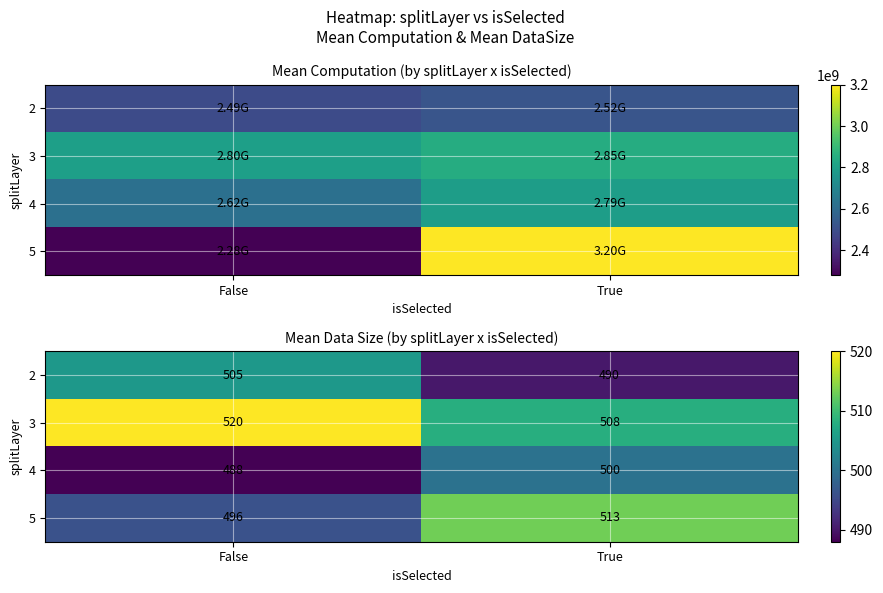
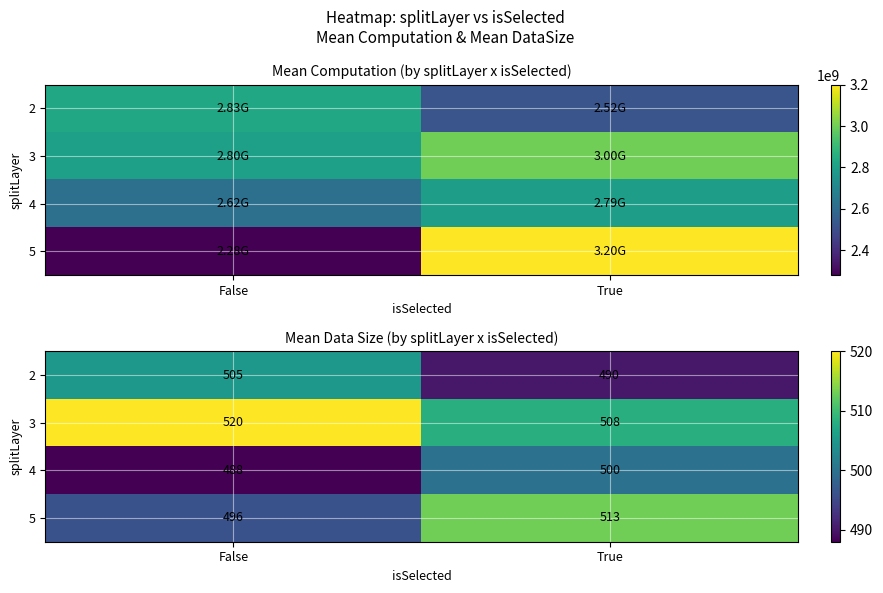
  {
    "Mean Computation (by splitLayer x isSelected)": {
      "2": {
-       "False": "2.49G",
+       "False": "2.83G",
        "True": "2.52G"
      },
      "3": {
        "False": "2.80G",
-       "True": "2.85G"
+       "True": "3.00G"
      },
      "4": {
        "False": "2.62G",
        "True": "2.79G"
      },
      "5": {
        "False": "2.28G",
        "True": "3.20G"
      }
    },
    "Mean Data Size (by splitLayer x isSelected)": {
      "2": {
        "False": "505",
        "True": "490"
      },
      "3": {
        "False": "520",
        "True": "508"
      },
      "4": {
        "False": "488",
        "True": "500"
      },
      "5": {
        "False": "496",
        "True": "513"
      }
    }
  }
